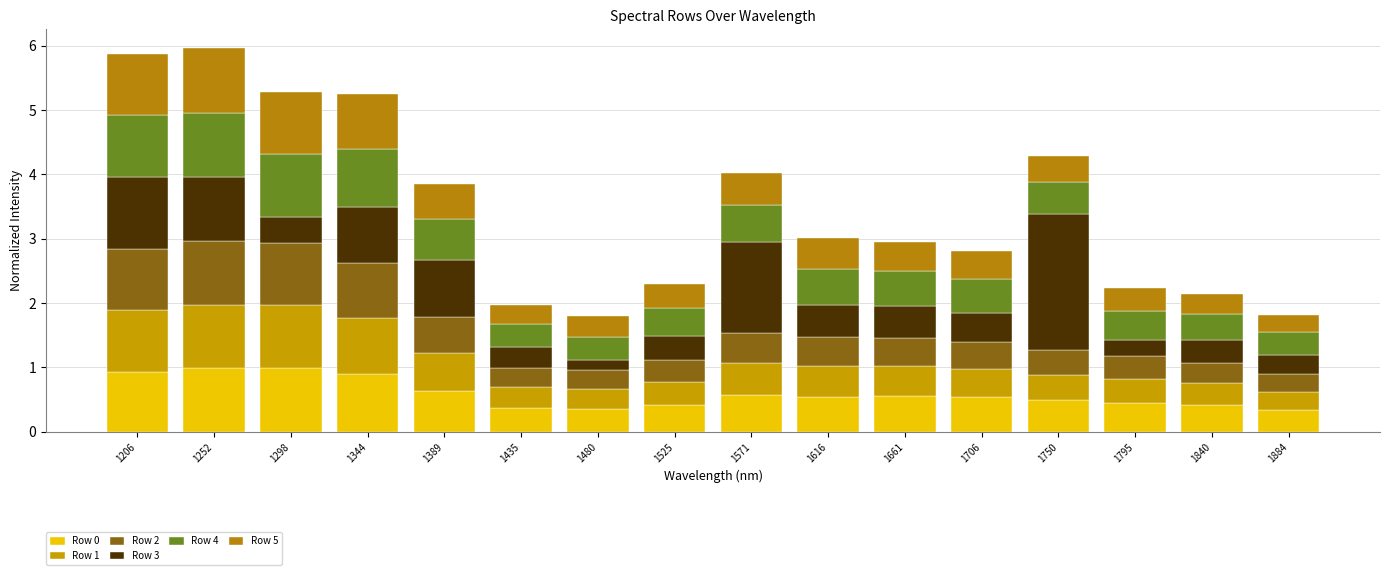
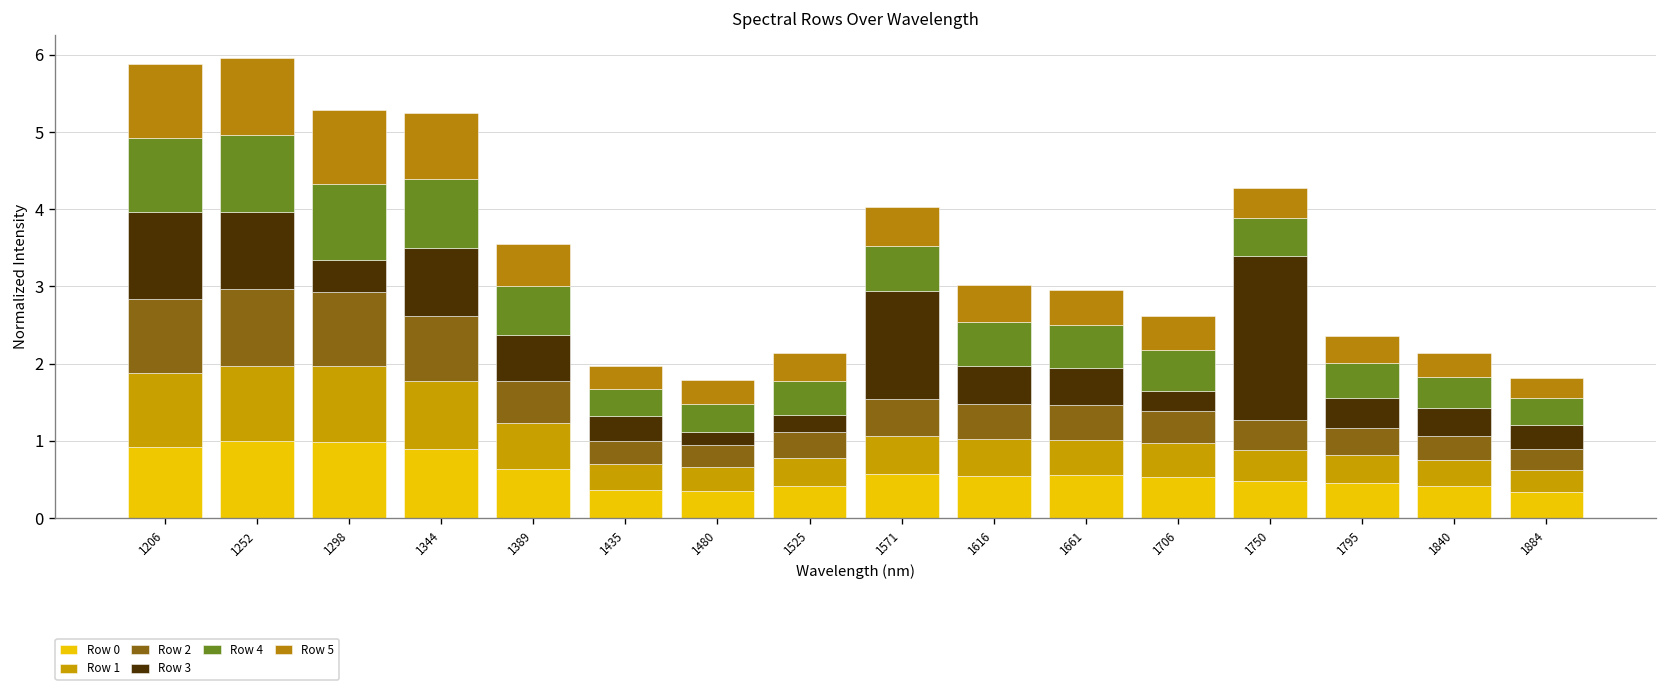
  {
    "Row 3": {
      "1206": 1.1,
      "1252": 1.0,
      "1298": 0.4,
      "1344": 0.9,
-     "1389": 0.9,
+     "1389": 0.6,
      "1435": 0.3,
      "1480": 0.2,
-     "1525": 0.4,
+     "1525": 0.2,
      "1571": 1.4,
      "1616": 0.5,
      "1661": 0.5,
-     "1706": 0.5,
+     "1706": 0.3,
      "1750": 2.1,
-     "1795": 0.3,
+     "1795": 0.4,
      "1840": 0.4,
      "1884": 0.3
    }
  }
